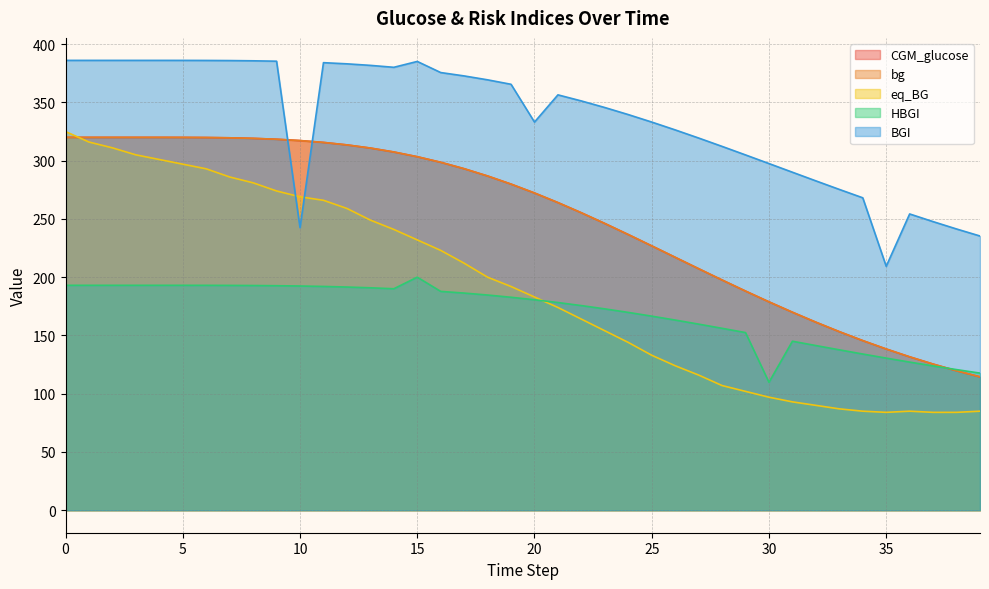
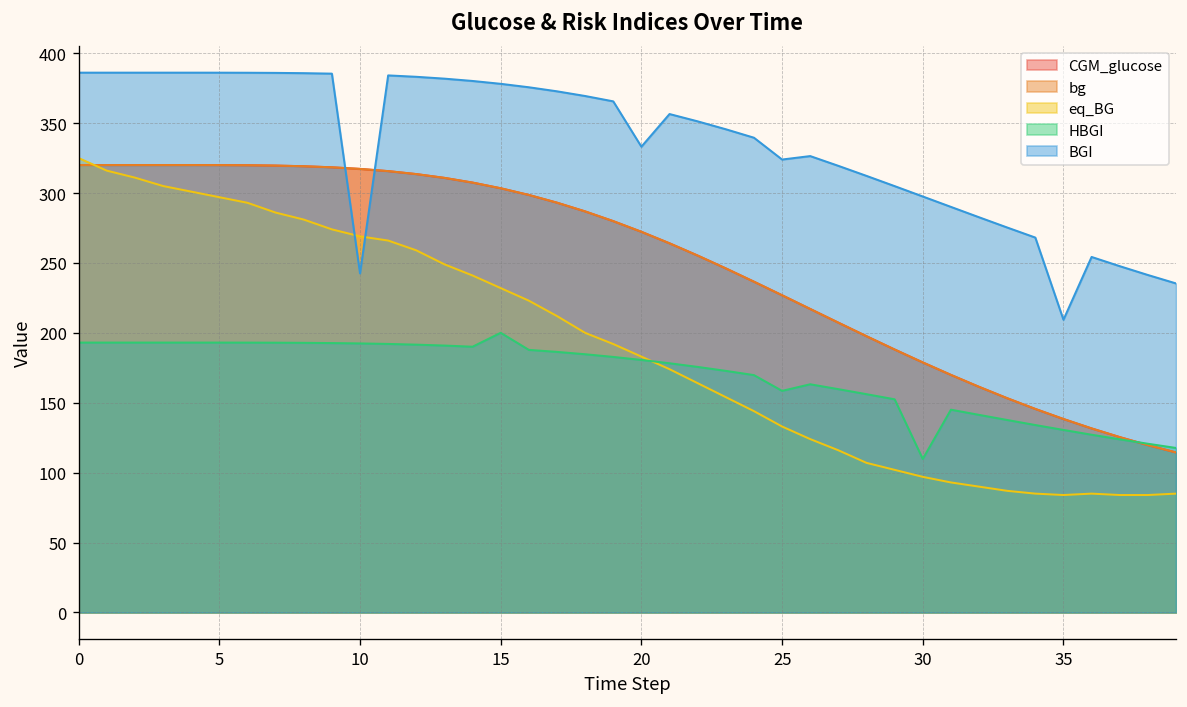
  {
    "HBGI": {
      "0": 193,
      "5": 193,
      "10": 192,
      "15": 200,
      "20": 181,
-     "25": 167,
+     "25": 159,
      "30": 110,
      "35": 131
    },
    "BGI": {
      "0": 386,
      "5": 386,
      "10": 243,
-     "15": 385,
+     "15": 378,
      "20": 333,
-     "25": 333,
+     "25": 324,
      "30": 298,
      "35": 209
    }
  }
